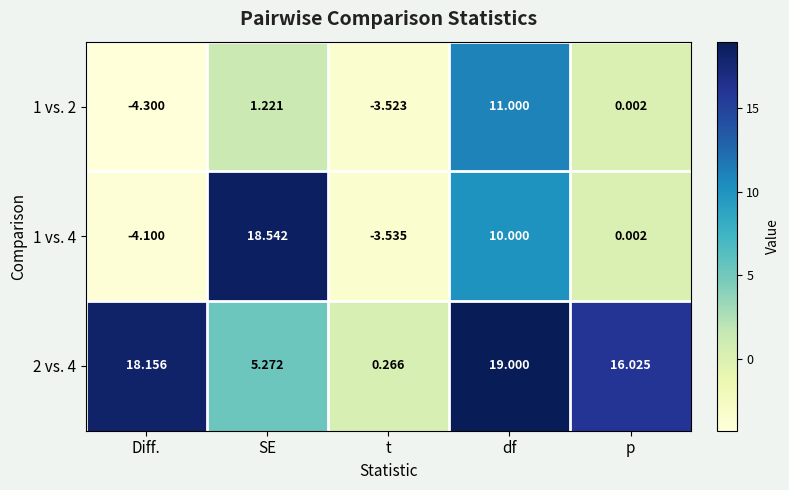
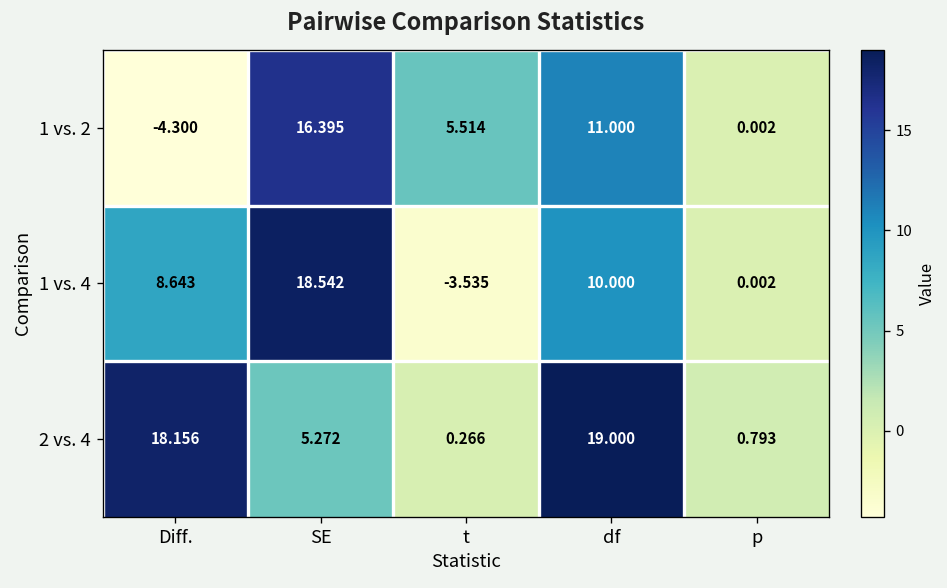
  {
    "1 vs. 2": {
      "Diff.": -4.300,
-     "SE": 1.221,
-     "t": -3.523,
+     "SE": 16.395,
+     "t": 5.514,
      "df": 11.000,
      "p": 0.002
    },
    "1 vs. 4": {
-     "Diff.": -4.100,
+     "Diff.": 8.643,
      "SE": 18.542,
      "t": -3.535,
      "df": 10.000,
      "p": 0.002
    },
    "2 vs. 4": {
      "Diff.": 18.156,
      "SE": 5.272,
      "t": 0.266,
      "df": 19.000,
-     "p": 16.025
+     "p": 0.793
    }
  }
